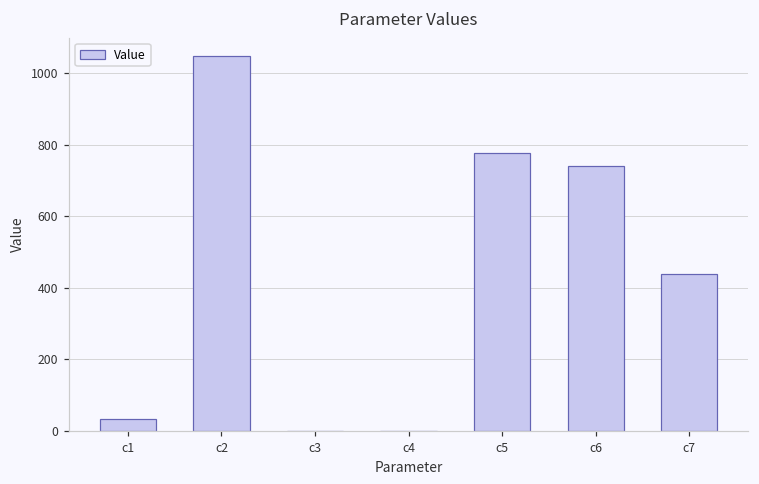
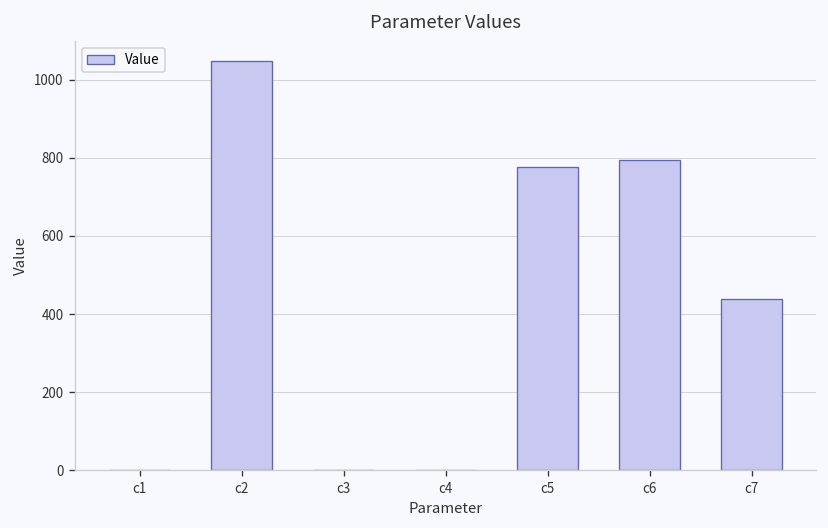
  {
-   "c1": 30,
+   "c1": 0,
    "c2": 1050,
    "c5": 780,
-   "c6": 740,
+   "c6": 800,
    "c7": 440
  }
